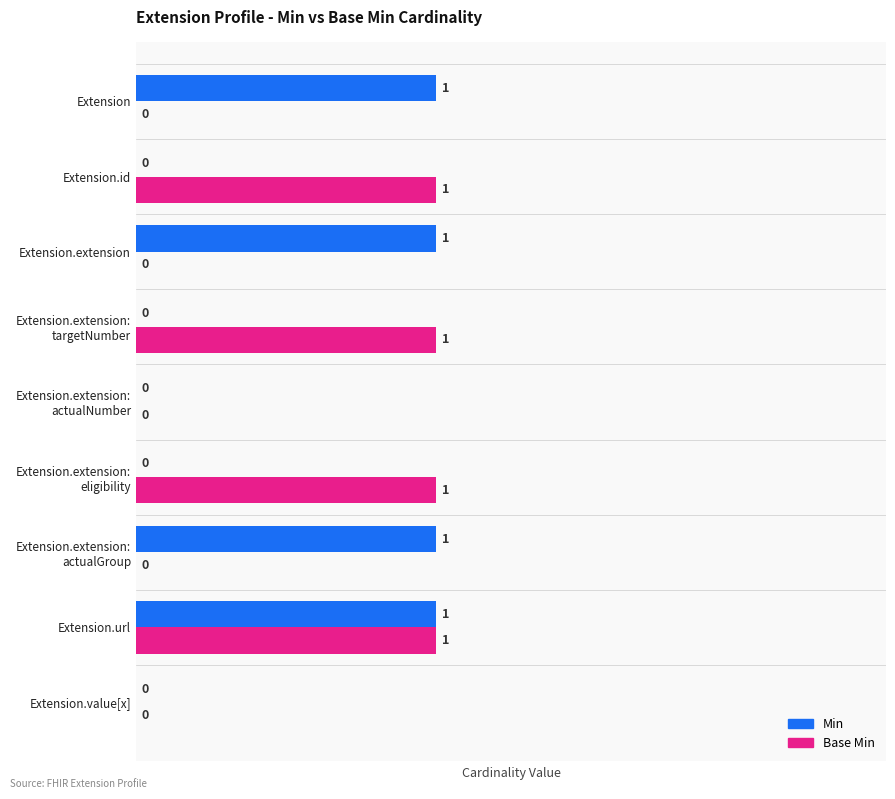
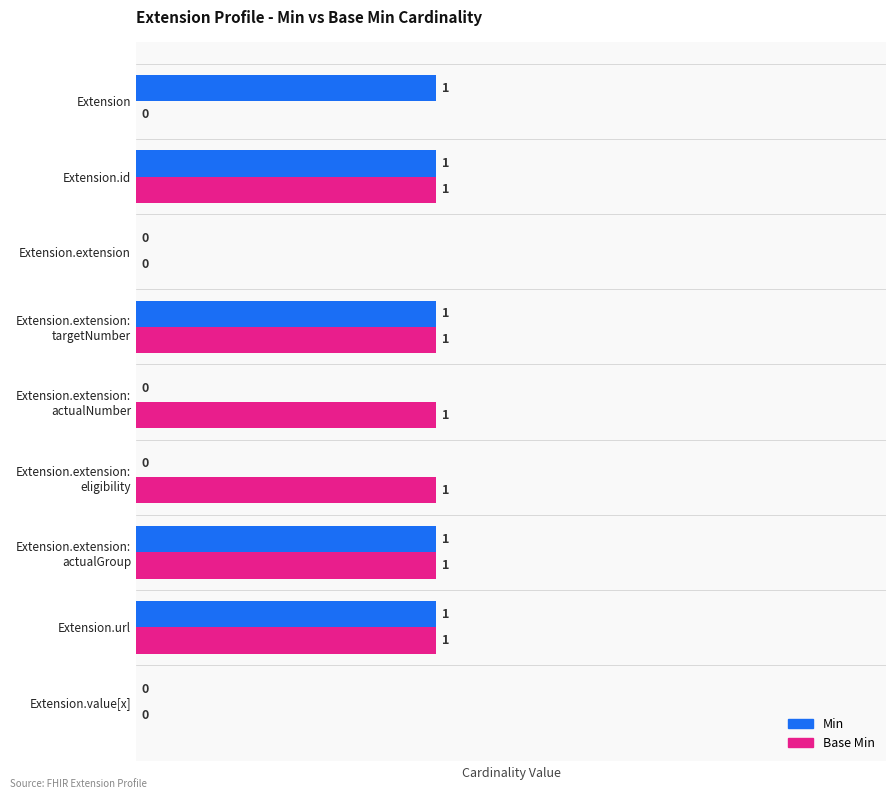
  {
    "Min": {
      "Extension": 1,
-     "Extension.id": 0,
-     "Extension.extension": 1,
-     "Extension.extension: targetNumber": 0,
+     "Extension.id": 1,
+     "Extension.extension": 0,
+     "Extension.extension: targetNumber": 1,
      "Extension.extension: actualNumber": 0,
      "Extension.extension: eligibility": 0,
      "Extension.extension: actualGroup": 1,
      "Extension.url": 1,
      "Extension.value[x]": 0
    },
    "Base Min": {
      "Extension": 0,
      "Extension.id": 1,
      "Extension.extension": 0,
      "Extension.extension: targetNumber": 1,
-     "Extension.extension: actualNumber": 0,
+     "Extension.extension: actualNumber": 1,
      "Extension.extension: eligibility": 1,
-     "Extension.extension: actualGroup": 0,
+     "Extension.extension: actualGroup": 1,
      "Extension.url": 1,
      "Extension.value[x]": 0
    }
  }
